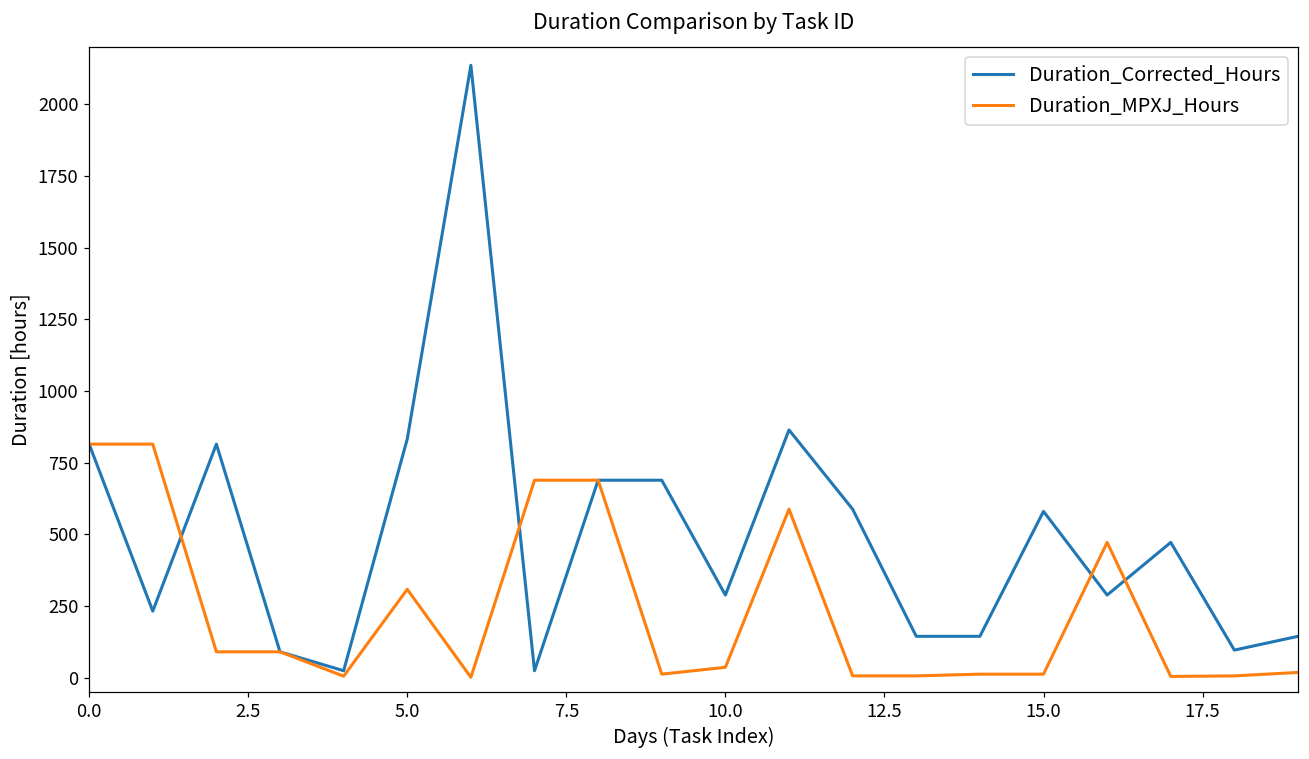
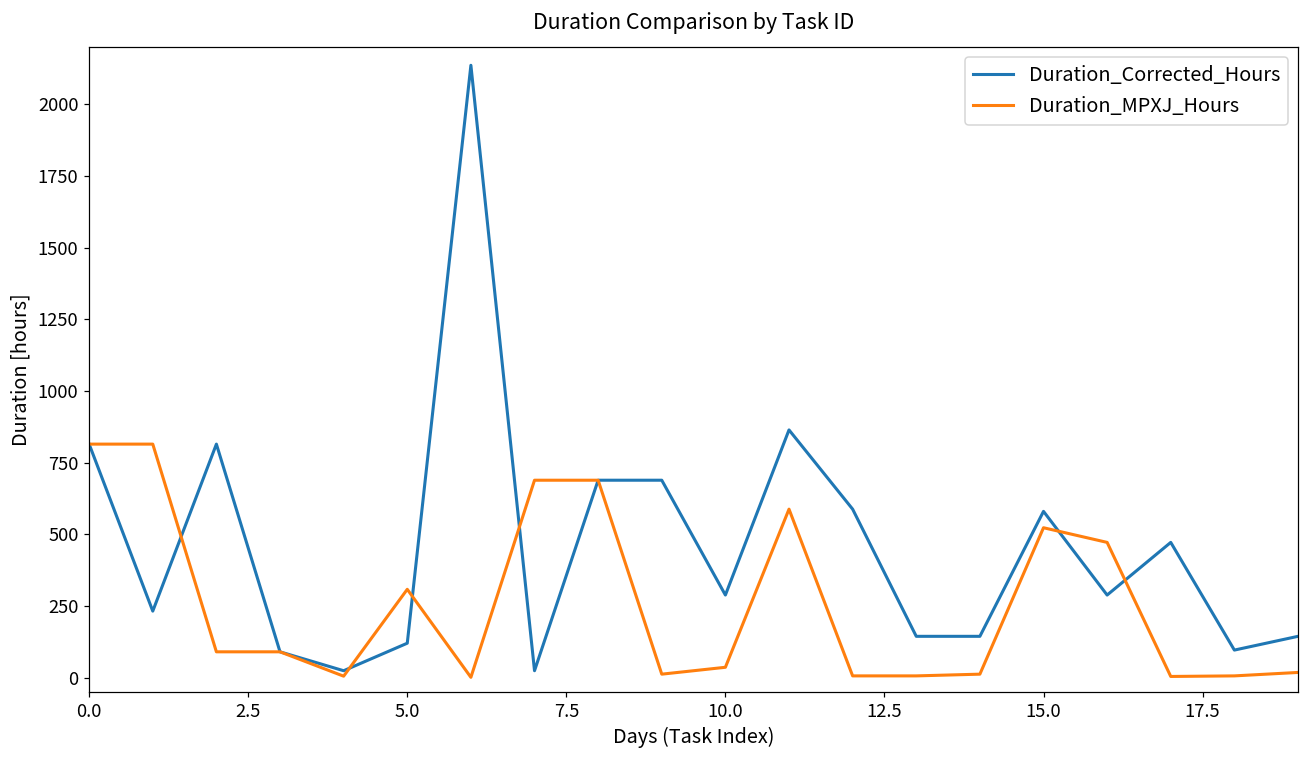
  {
    "Duration_Corrected_Hours": {
-     "5.0": 830,
+     "5.0": 120,
      "10.0": 290,
      "15.0": 580
    },
    "Duration_MPXJ_Hours": {
      "5.0": 310,
      "10.0": 40,
-     "15.0": 10
+     "15.0": 520
    }
  }
